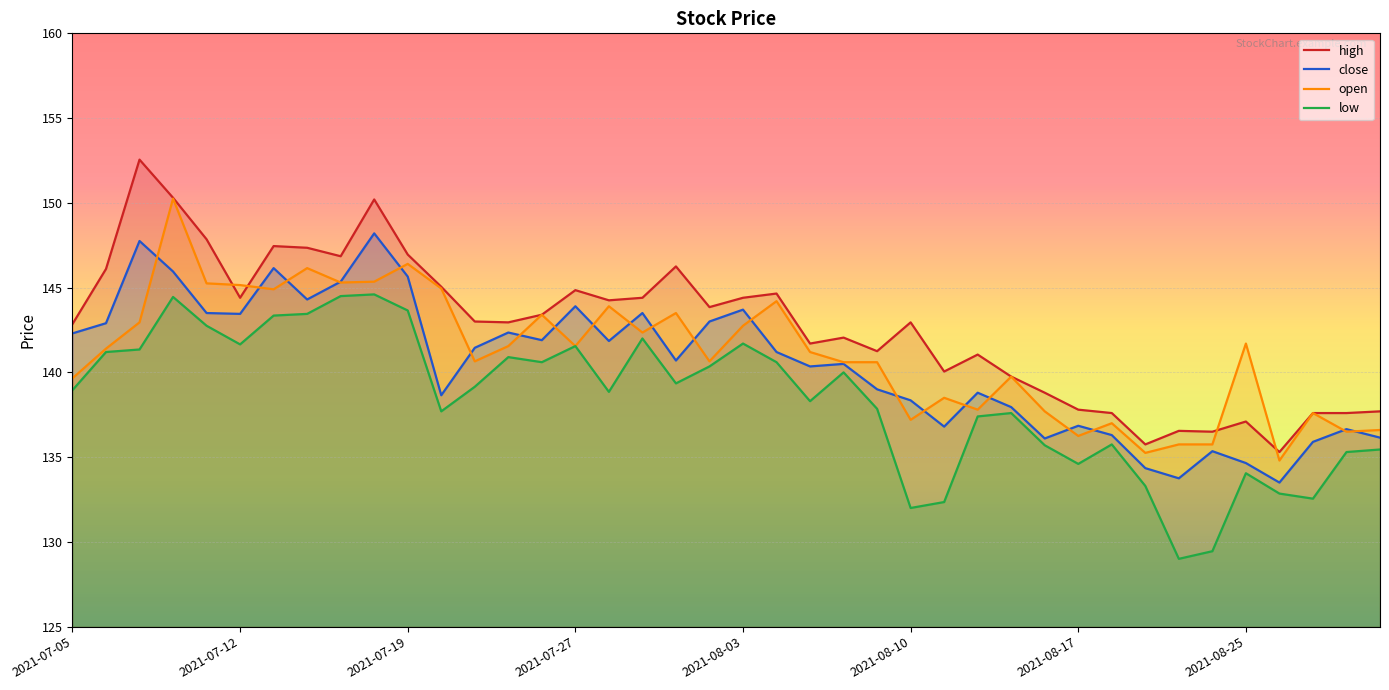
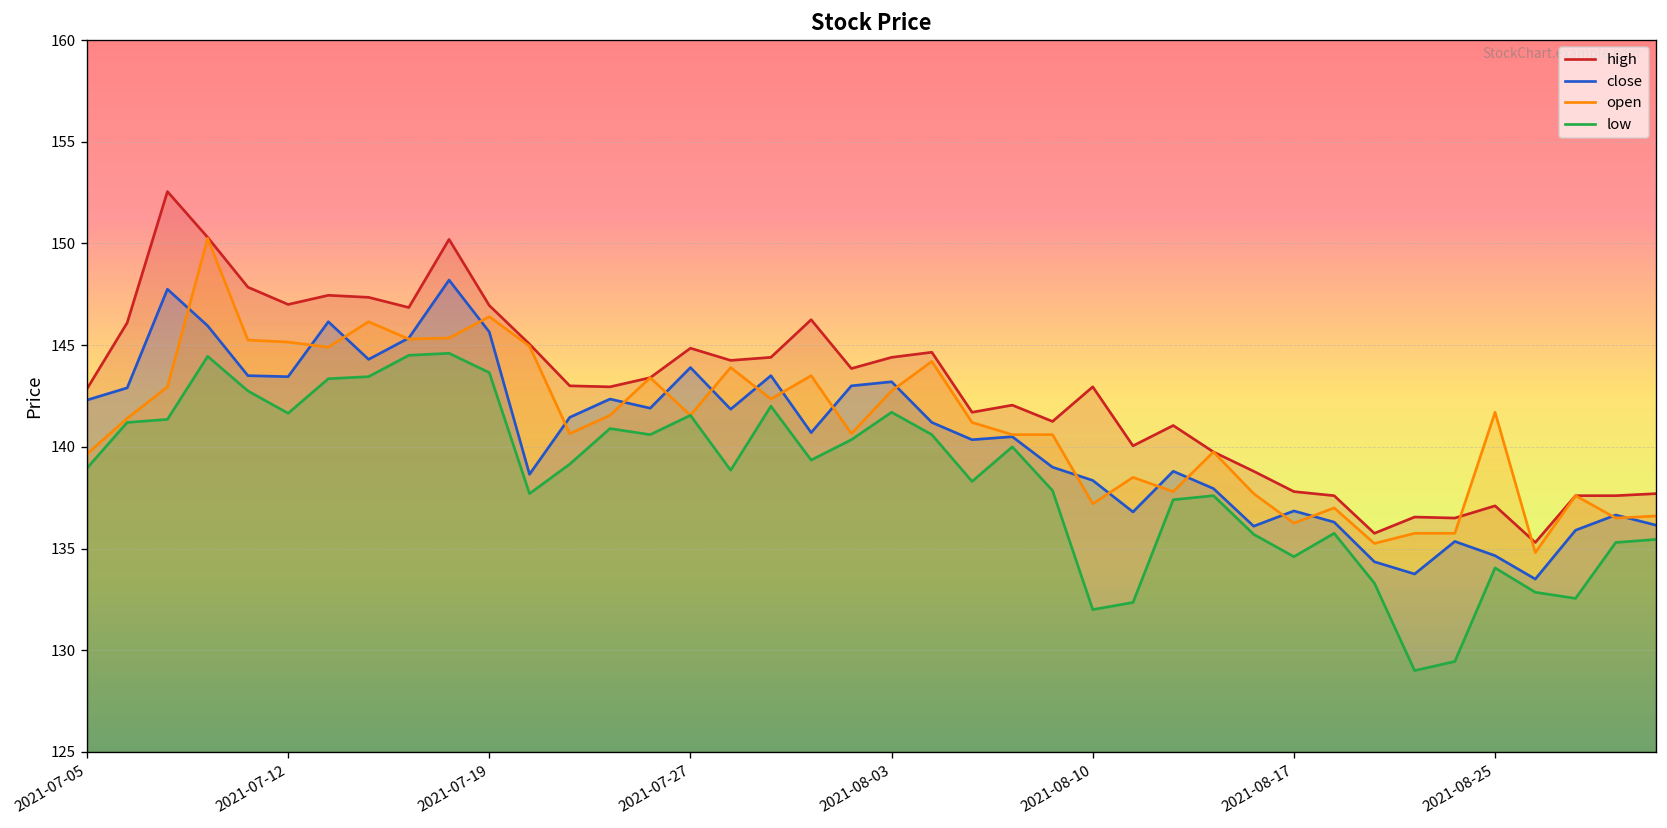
  {
    "high": {
      "2021-07-05": 142.9,
-     "2021-07-12": 144.4,
+     "2021-07-12": 147.0,
      "2021-07-19": 147.0,
      "2021-07-27": 144.9,
      "2021-08-03": 144.4,
      "2021-08-10": 143.0,
      "2021-08-17": 137.8,
      "2021-08-25": 137.1
    },
    "close": {
      "2021-07-05": 142.3,
      "2021-07-12": 143.5,
      "2021-07-19": 145.7,
      "2021-07-27": 143.9,
-     "2021-08-03": 143.7,
+     "2021-08-03": 143.2,
      "2021-08-10": 138.4,
      "2021-08-17": 136.9,
      "2021-08-25": 134.7
    },
    "open": {
      "2021-07-05": 139.7,
      "2021-07-12": 145.2,
      "2021-07-19": 146.4,
      "2021-08-03": 142.8,
      "2021-08-10": 137.2,
      "2021-08-17": 136.3,
      "2021-08-25": 141.7
    },
    "low": {
      "2021-07-05": 139.0,
      "2021-07-12": 141.7,
      "2021-07-19": 143.7,
      "2021-08-03": 141.7,
      "2021-08-10": 132.0,
      "2021-08-17": 134.6,
      "2021-08-25": 134.1
    }
  }
